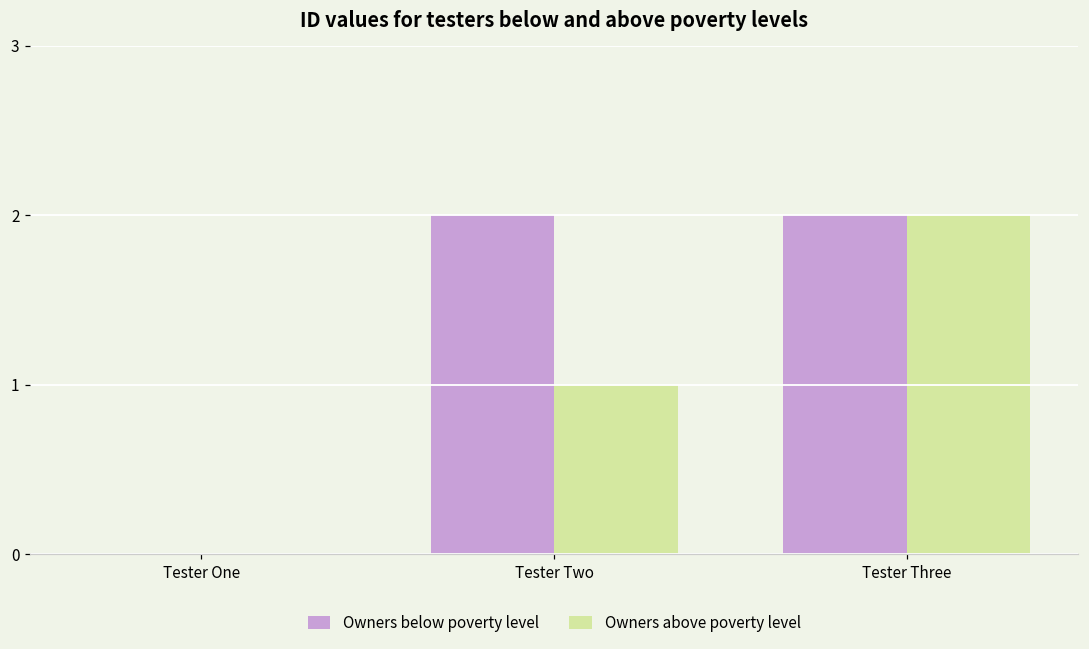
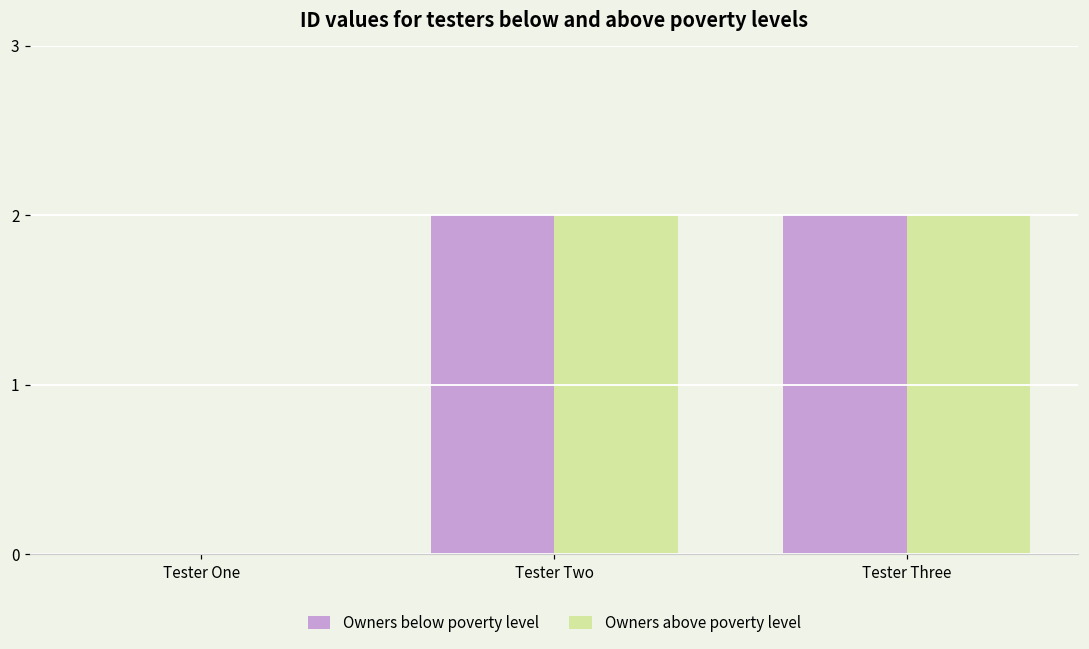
  {
    "Owners below poverty level": {
      "Tester One": 0,
      "Tester Two": 2,
      "Tester Three": 2
    },
    "Owners above poverty level": {
      "Tester One": 0,
-     "Tester Two": 1,
+     "Tester Two": 2,
      "Tester Three": 2
    }
  }
